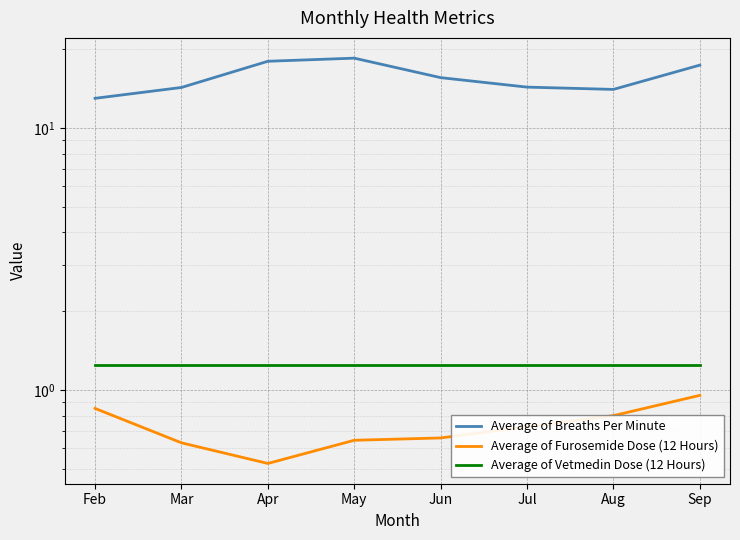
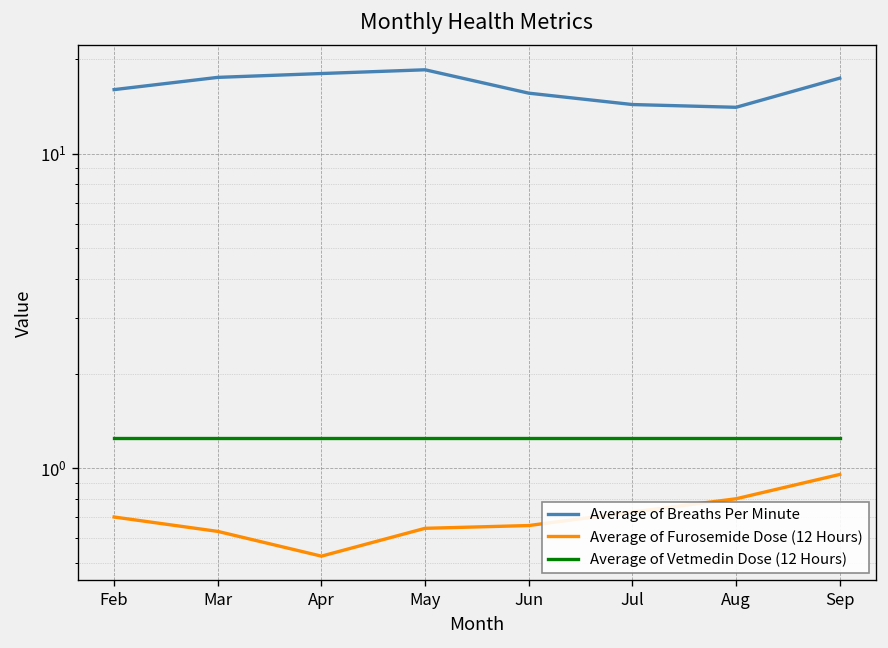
  {
    "Average of Breaths Per Minute": {
-     "Feb": 13,
-     "Mar": 14,
+     "Feb": 16,
+     "Mar": 18,
      "Apr": 18,
      "May": 19,
      "Jun": 16,
      "Jul": 14,
      "Aug": 14,
      "Sep": 17
    },
    "Average of Furosemide Dose (12 Hours)": {
-     "Feb": 0.85,
+     "Feb": 0.70,
      "Mar": 0.63,
      "Apr": 0.53,
      "May": 0.64,
      "Jun": 0.66,
      "Sep": 0.96
    },
    "Average of Vetmedin Dose (12 Hours)": {
      "Feb": 1.3,
      "Mar": 1.3,
      "Apr": 1.3,
      "May": 1.3,
      "Jun": 1.3,
      "Jul": 1.3,
      "Aug": 1.3,
      "Sep": 1.3
    }
  }
